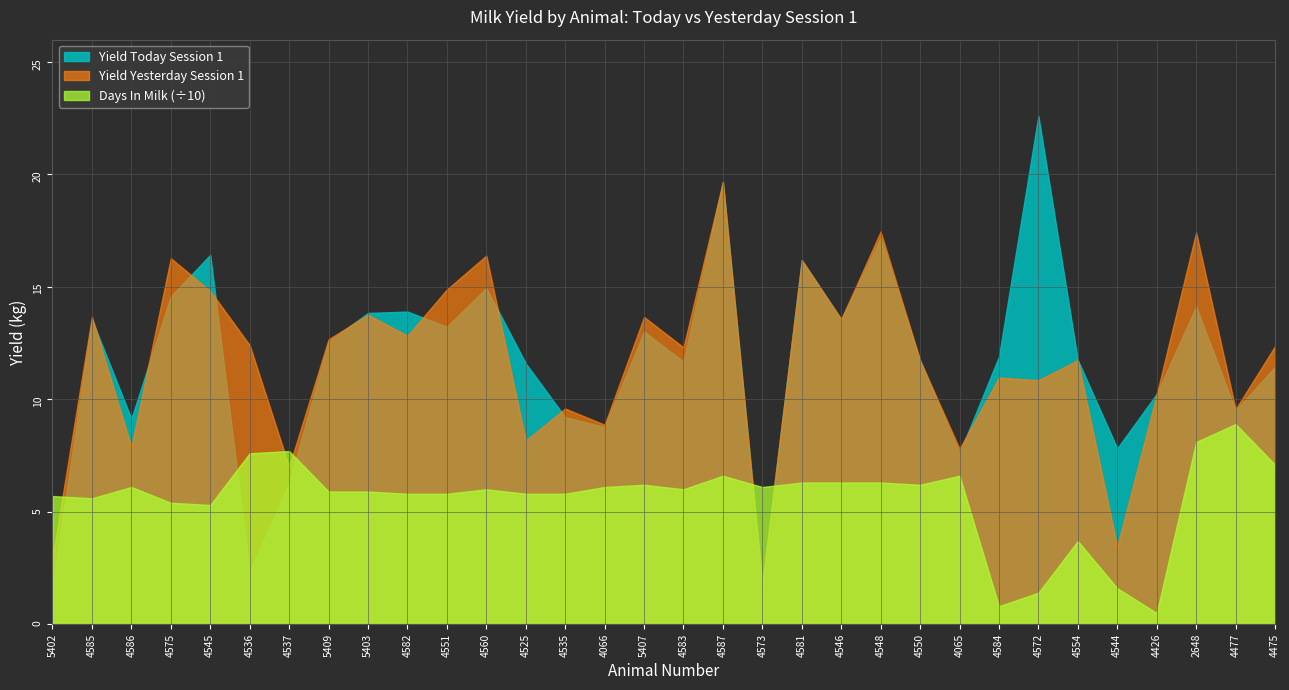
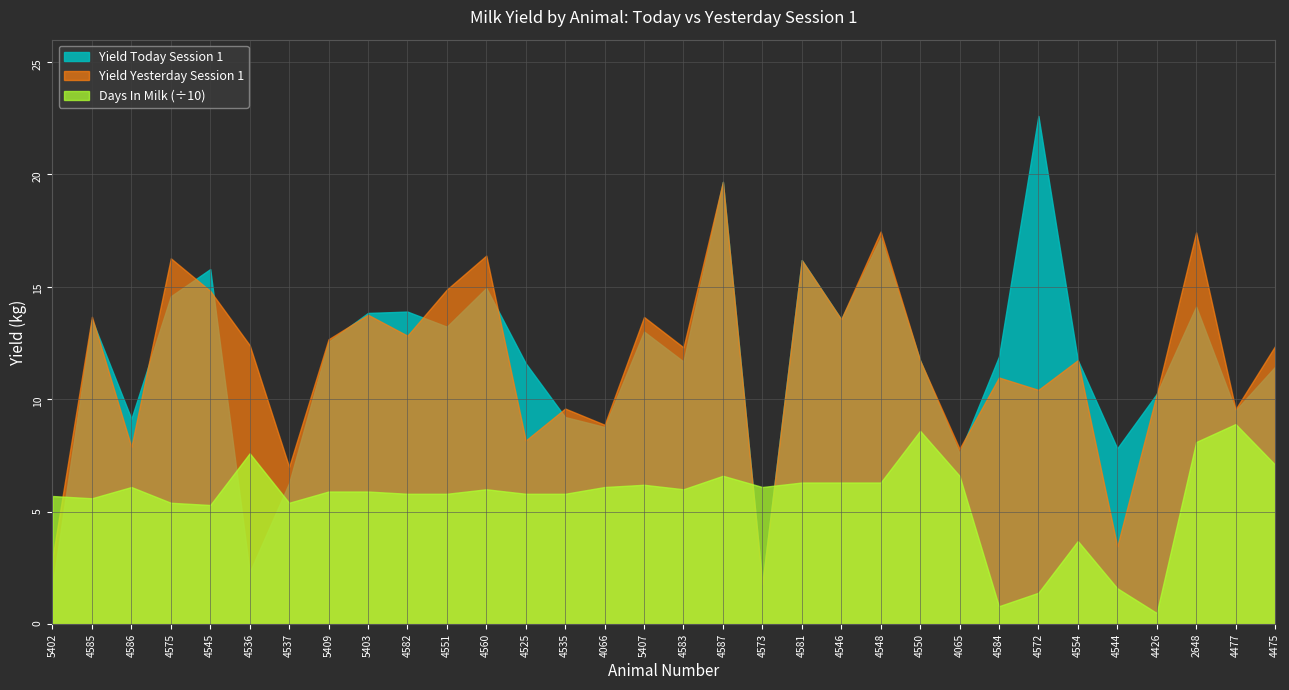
  {
    "Yield Today Session 1": {
      "5402": 1.7,
      "4585": 13.6,
      "4586": 9.1,
      "4575": 14.6,
-     "4545": 16.4,
+     "4545": 15.8,
      "4536": 2.3,
      "4537": 6.3,
      "4582": 13.9,
      "4551": 13.2,
      "4560": 15.0,
      "4525": 11.6,
      "4535": 9.2,
      "5407": 13.0,
      "4583": 11.7,
      "4548": 17.2,
      "4065": 7.6,
      "4584": 11.9,
      "4572": 22.6,
      "4544": 7.8,
      "2648": 14.1,
      "4475": 11.4
    },
    "Yield Yesterday Session 1": {
      "5402": 3.0,
      "4585": 13.7,
      "4586": 7.9,
      "4575": 16.3,
      "4545": 14.8,
      "4536": 12.4,
      "4537": 7.0,
      "4582": 12.8,
      "4551": 14.9,
      "4560": 16.4,
      "4525": 8.2,
      "4535": 9.6,
      "5407": 13.7,
      "4583": 12.3,
      "4548": 17.5,
      "4065": 7.8,
      "4584": 11.0,
-     "4572": 10.9,
+     "4572": 10.4,
      "4544": 3.5,
      "2648": 17.4,
      "4475": 12.4
    },
    "Days In Milk (÷10)": {
      "5402": 5.7,
      "4585": 5.6,
      "4586": 6.1,
      "4575": 5.4,
      "4545": 5.3,
      "4536": 7.6,
-     "4537": 7.7,
+     "4537": 5.4,
      "5409": 5.9,
      "5403": 5.9,
      "4582": 5.8,
      "4551": 5.8,
      "4560": 6.0,
      "4525": 5.8,
      "4535": 5.8,
      "4066": 6.1,
      "5407": 6.2,
      "4583": 6.0,
      "4587": 6.6,
      "4573": 6.1,
      "4581": 6.3,
      "4546": 6.3,
      "4548": 6.3,
-     "4550": 6.2,
+     "4550": 8.6,
      "4065": 6.6,
      "4584": 0.8,
      "4572": 1.4,
      "4554": 3.7,
      "4544": 1.6,
      "4426": 0.5,
      "2648": 8.1,
      "4477": 8.9,
      "4475": 7.1
    }
  }
